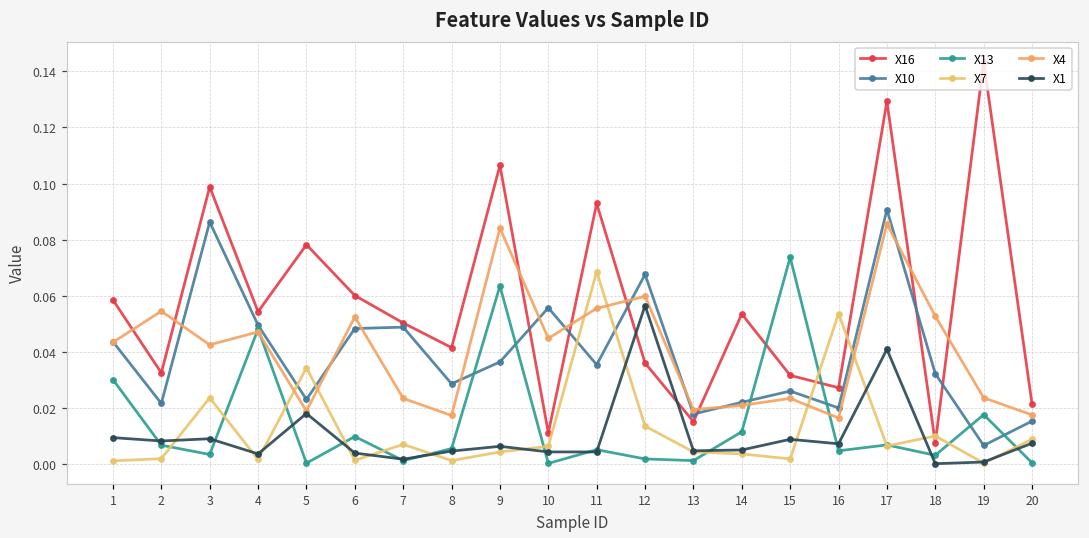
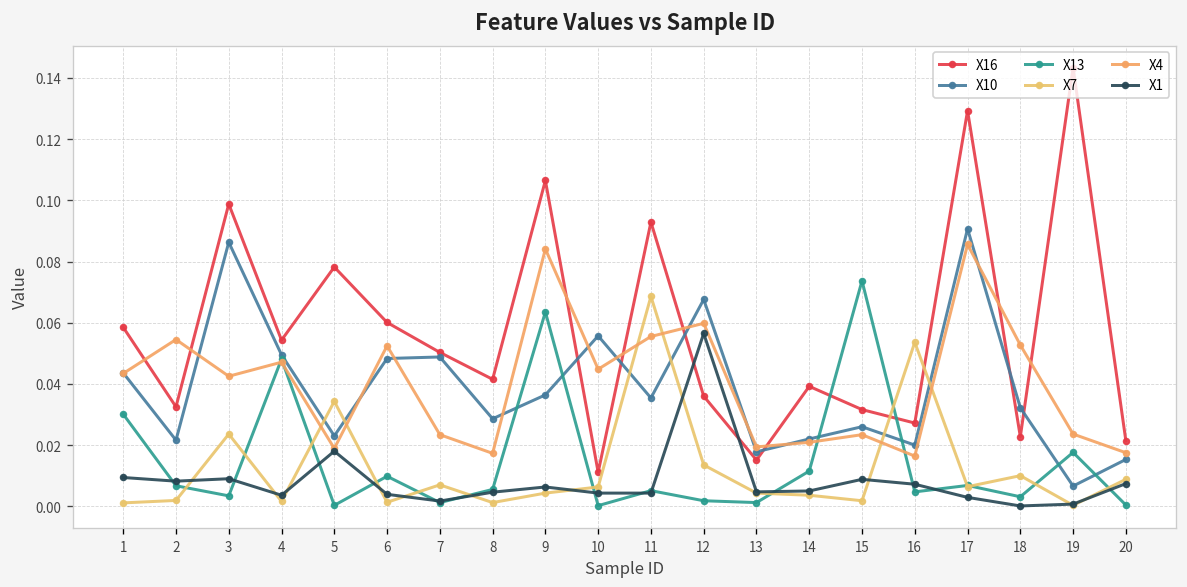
  {
    "X16": {
      "1": 0.059,
      "2": 0.033,
      "3": 0.099,
      "4": 0.054,
      "5": 0.078,
      "6": 0.060,
      "7": 0.050,
      "8": 0.042,
      "9": 0.107,
      "10": 0.011,
      "11": 0.093,
      "12": 0.036,
      "13": 0.015,
-     "14": 0.054,
+     "14": 0.039,
      "15": 0.032,
      "16": 0.027,
      "17": 0.129,
-     "18": 0.008,
+     "18": 0.023,
      "20": 0.021
    },
    "X1": {
      "1": 0.009,
      "2": 0.008,
      "3": 0.009,
      "4": 0.004,
      "6": 0.004,
      "9": 0.006,
      "10": 0.004,
      "12": 0.057,
      "14": 0.005,
      "15": 0.009,
      "16": 0.007,
-     "17": 0.041,
+     "17": 0.003,
      "18": 0.000,
      "20": 0.007
    }
  }
